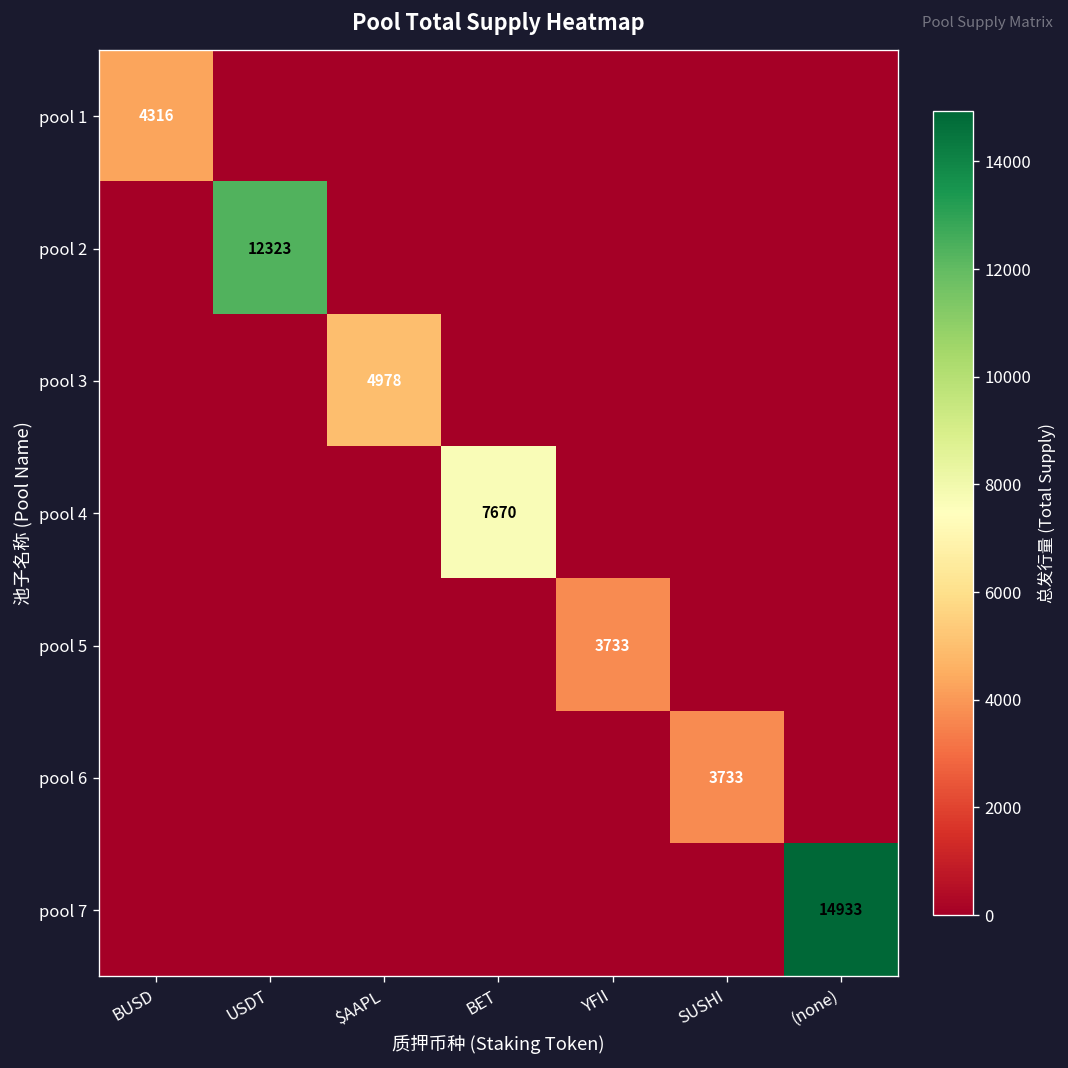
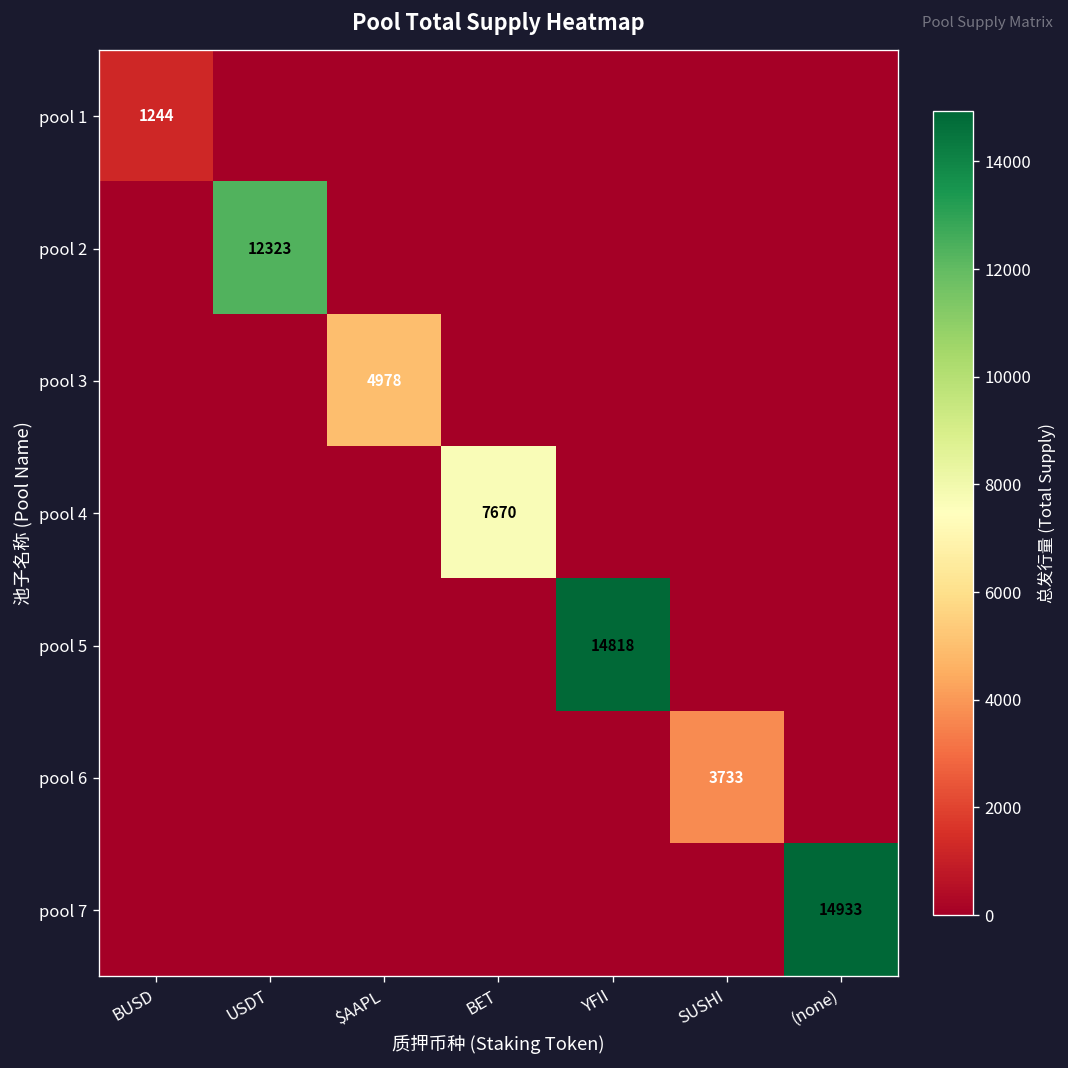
  {
    "pool 1": {
-     "BUSD": 4316
+     "BUSD": 1244
    },
    "pool 2": {
      "USDT": 12323
    },
    "pool 3": {
      "$AAPL": 4978
    },
    "pool 4": {
      "BET": 7670
    },
    "pool 5": {
-     "YFII": 3733
+     "YFII": 14818
    },
    "pool 6": {
      "SUSHI": 3733
    },
    "pool 7": {
      "(none)": 14933
    }
  }
